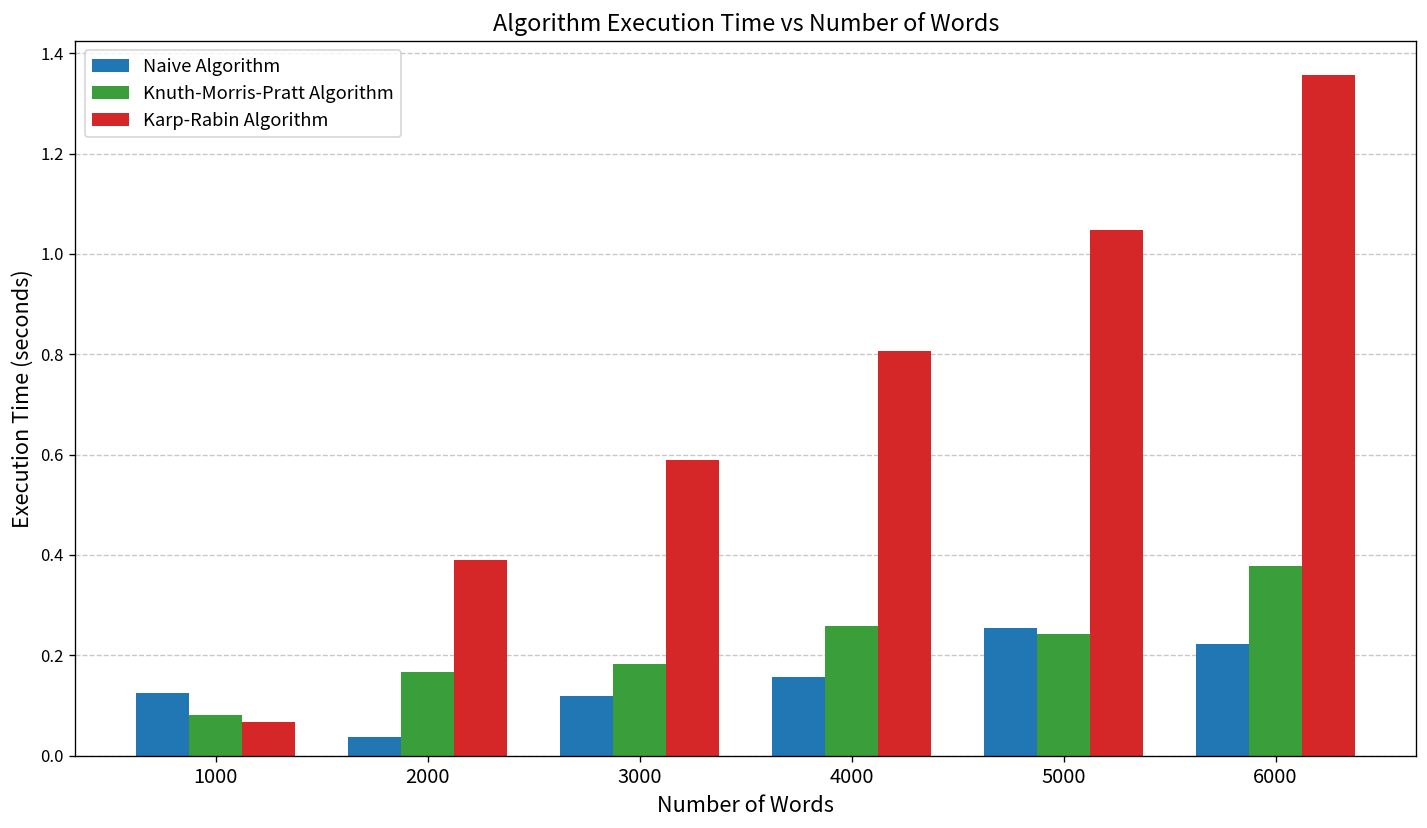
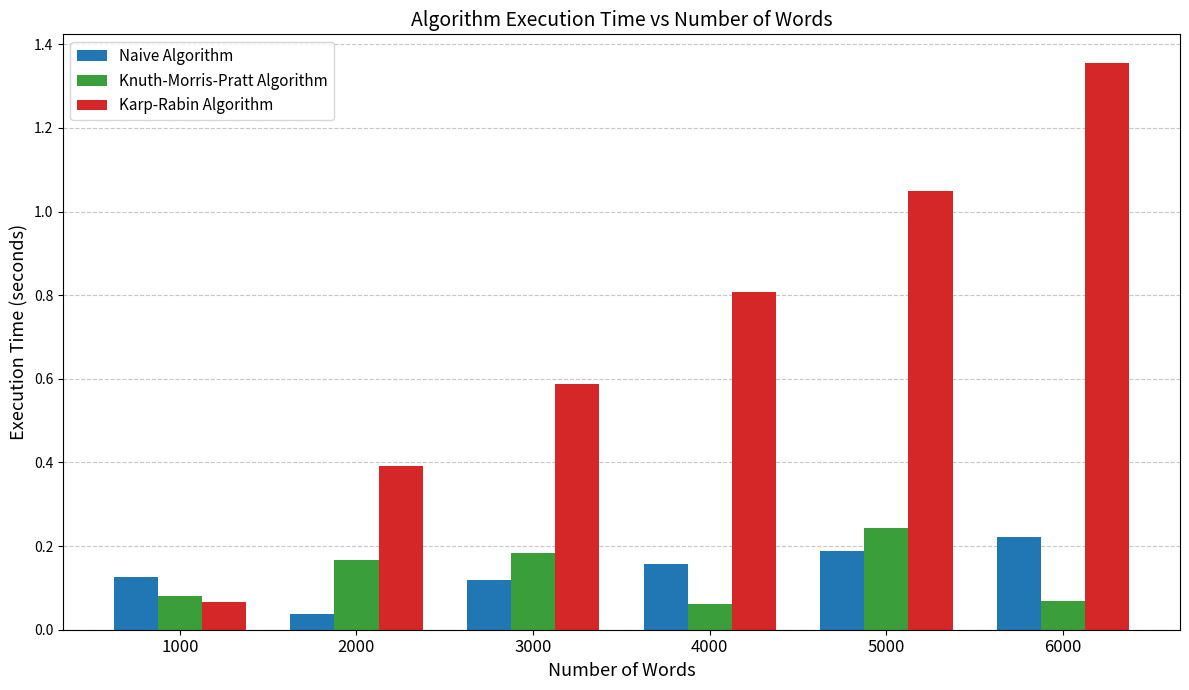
  {
    "Naive Algorithm": {
      "1000": 0.13,
      "2000": 0.04,
      "3000": 0.12,
      "4000": 0.16,
-     "5000": 0.25,
+     "5000": 0.19,
      "6000": 0.22
    },
    "Knuth-Morris-Pratt Algorithm": {
      "1000": 0.08,
      "2000": 0.17,
      "3000": 0.18,
-     "4000": 0.26,
+     "4000": 0.06,
      "5000": 0.24,
-     "6000": 0.38
+     "6000": 0.07
    },
    "Karp-Rabin Algorithm": {
      "1000": 0.07,
      "2000": 0.39,
      "3000": 0.59,
      "4000": 0.81,
      "5000": 1.05,
      "6000": 1.36
    }
  }
